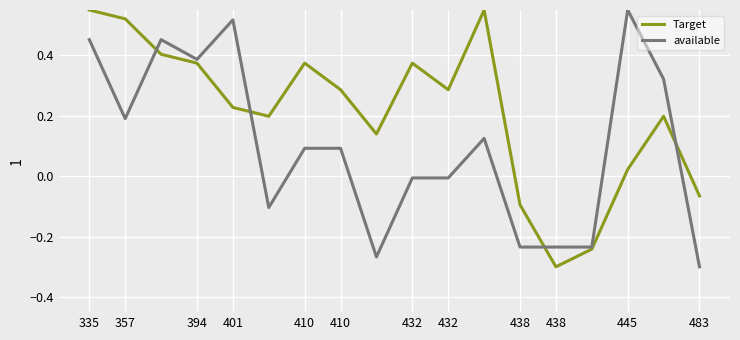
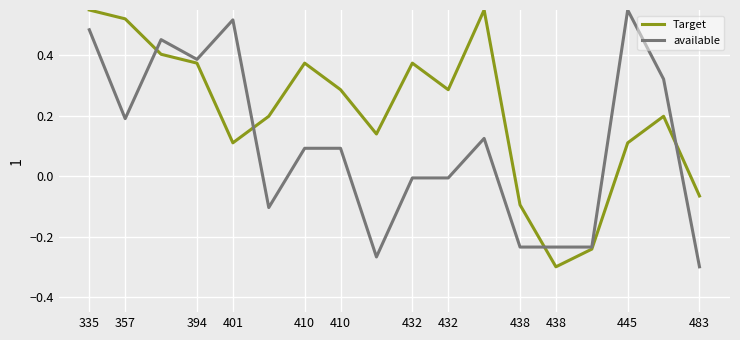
  {
    "Target": {
      "335": 0.55,
      "357": 0.52,
      "394": 0.37,
-     "401": 0.23,
-     "445": 0.02,
+     "401": 0.11,
+     "445": 0.11,
      "483": -0.07
    },
    "available": {
-     "335": 0.45,
+     "335": 0.48,
      "357": 0.19,
      "394": 0.39,
      "401": 0.52,
      "445": 0.55,
      "483": -0.30
    }
  }
